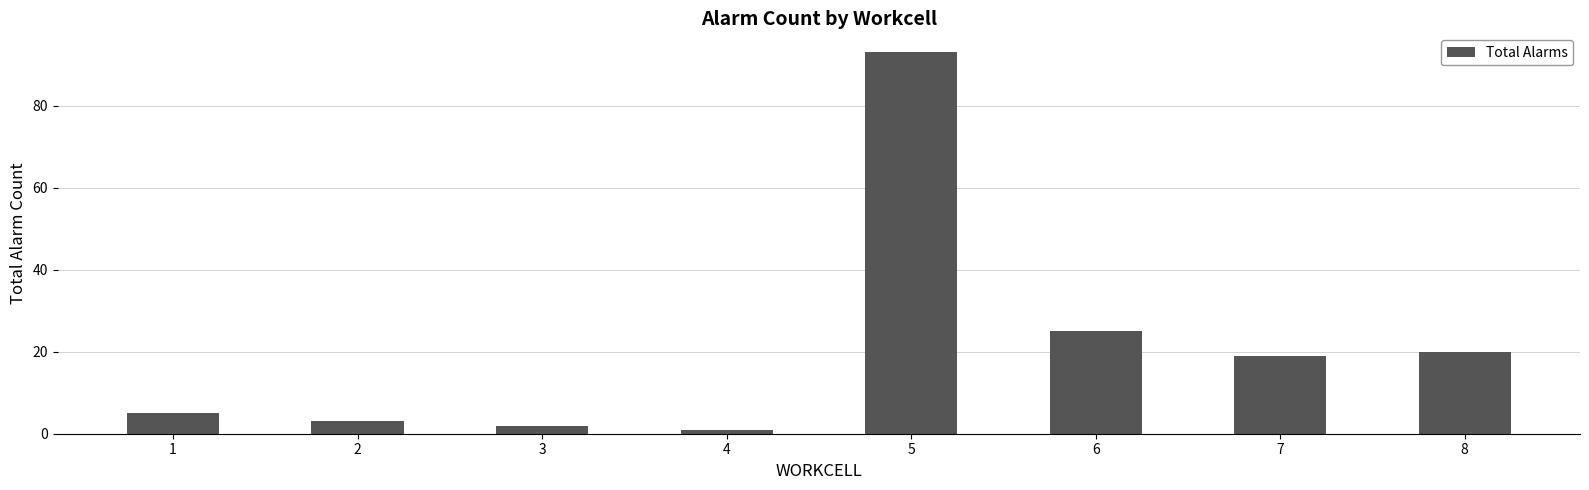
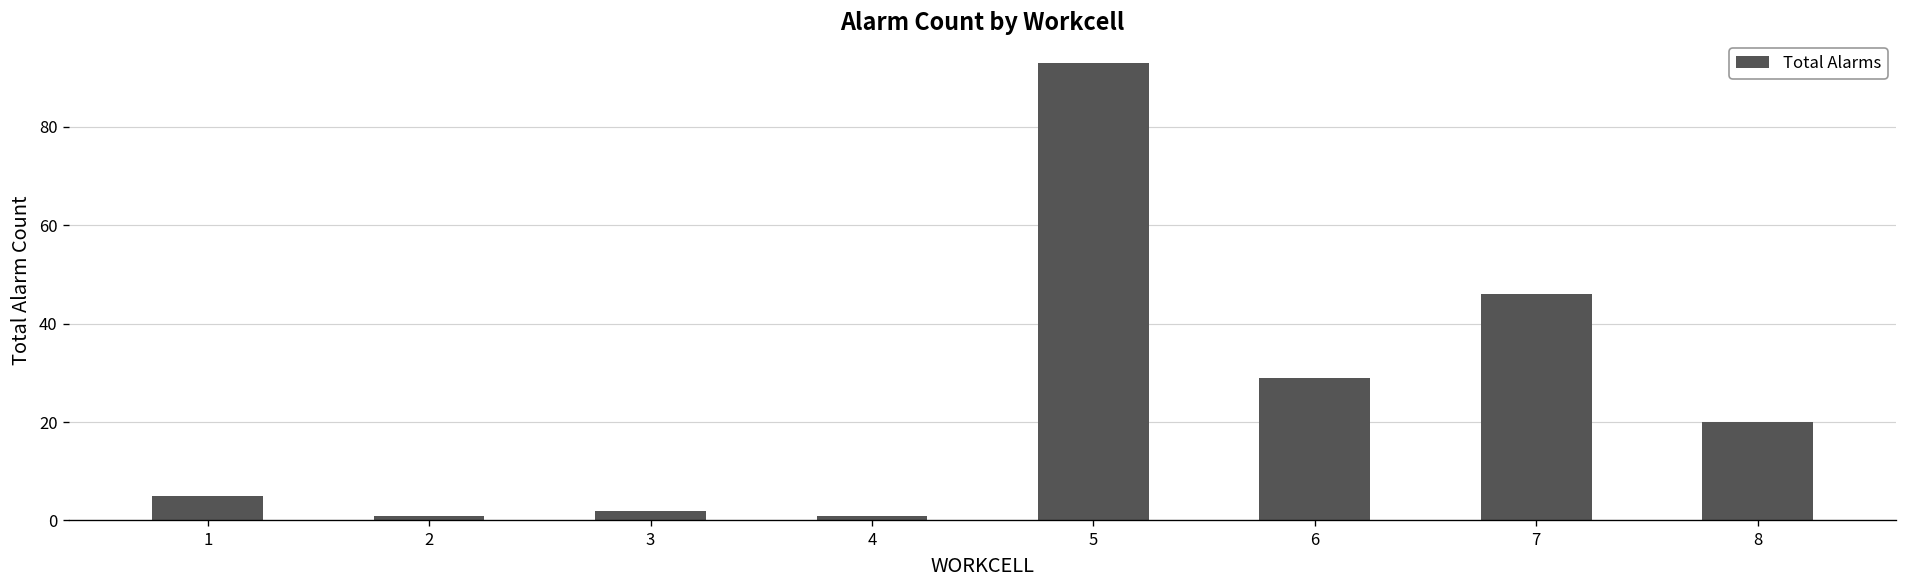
  {
    "1": 5,
-   "2": 3,
+   "2": 1,
    "3": 2,
    "4": 1,
    "5": 93,
-   "6": 25,
-   "7": 19,
+   "6": 29,
+   "7": 46,
    "8": 20
  }
